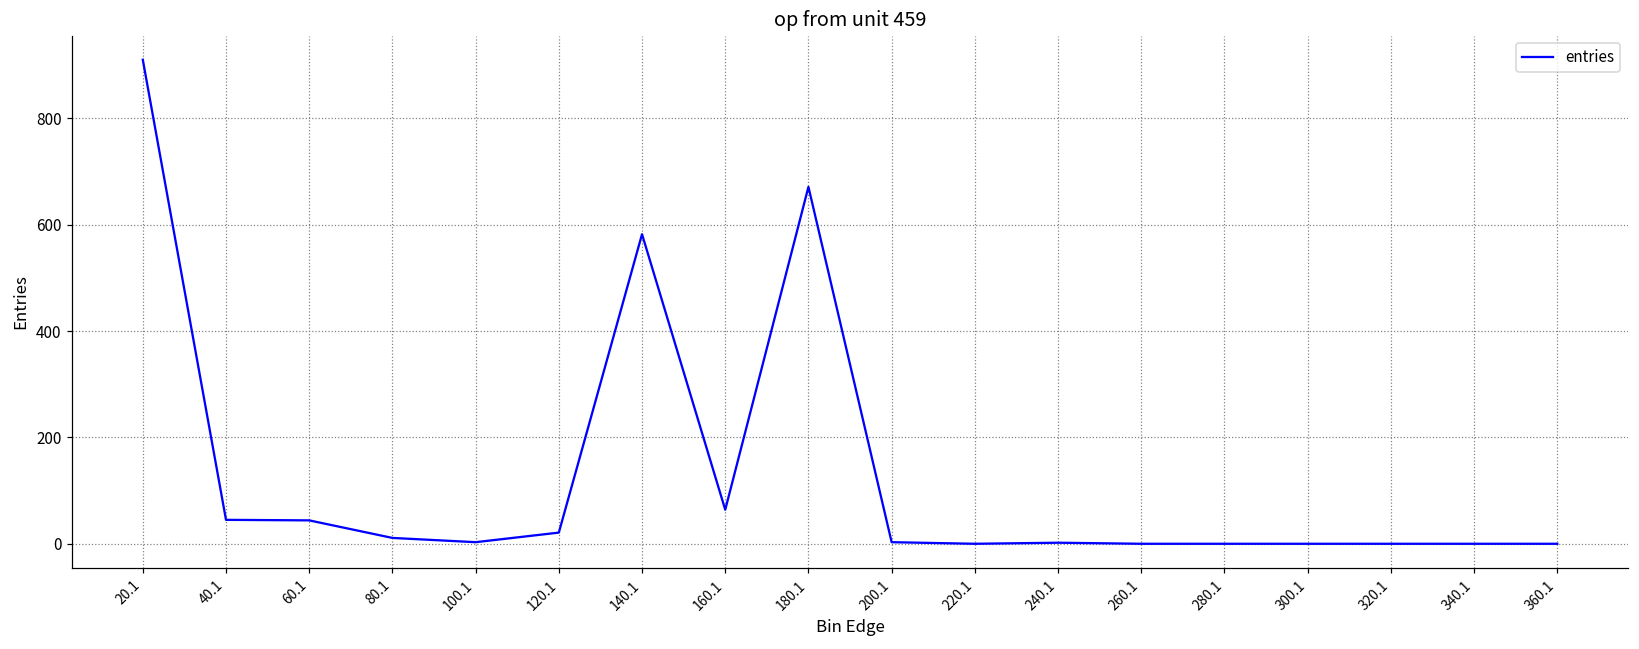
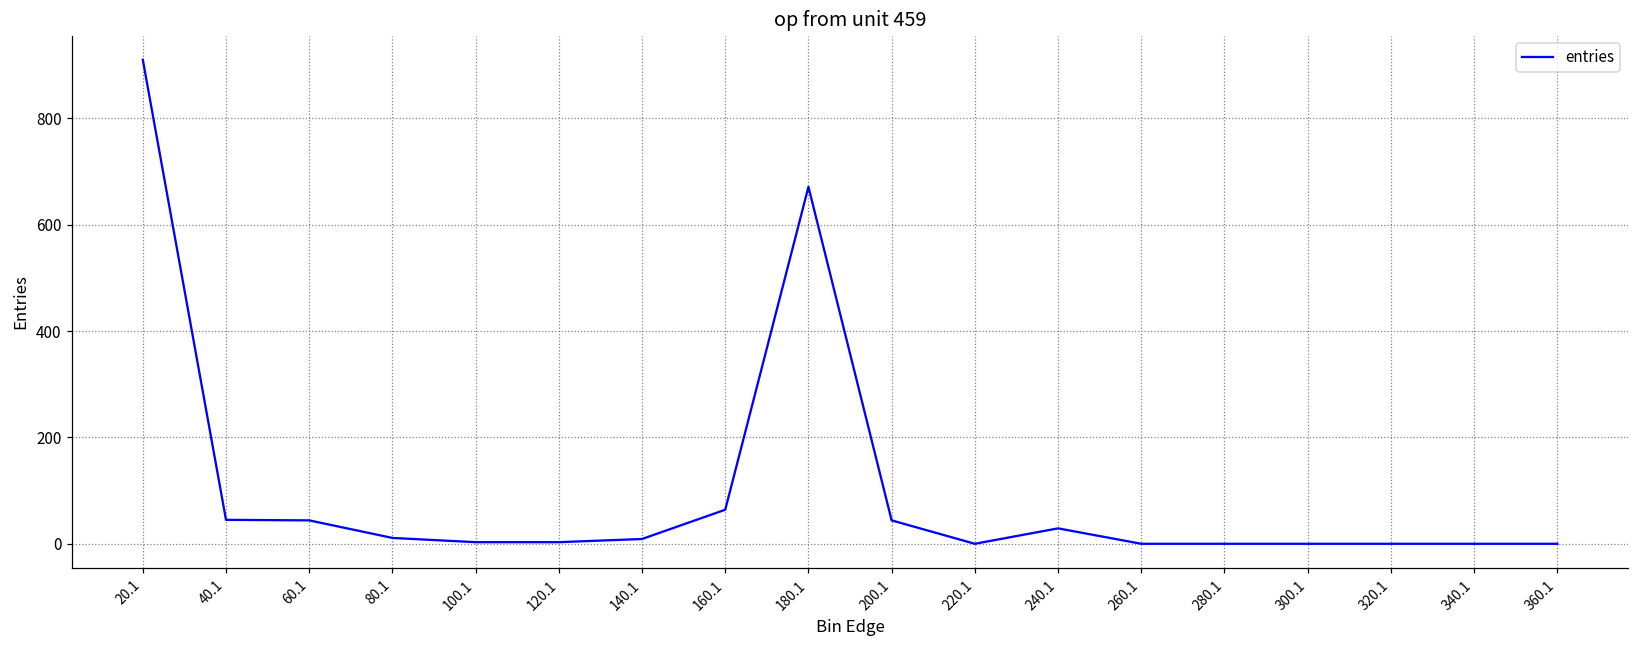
  {
    "20.1": 910,
    "40.1": 50,
    "60.1": 40,
    "80.1": 10,
    "100.1": 0,
-   "120.1": 20,
-   "140.1": 580,
+   "120.1": 0,
+   "140.1": 10,
    "160.1": 60,
    "180.1": 670,
-   "200.1": 0,
+   "200.1": 40,
    "220.1": 0,
-   "240.1": 0,
+   "240.1": 30,
    "260.1": 0,
    "280.1": 0,
    "300.1": 0,
    "320.1": 0,
    "340.1": 0,
    "360.1": 0
  }
